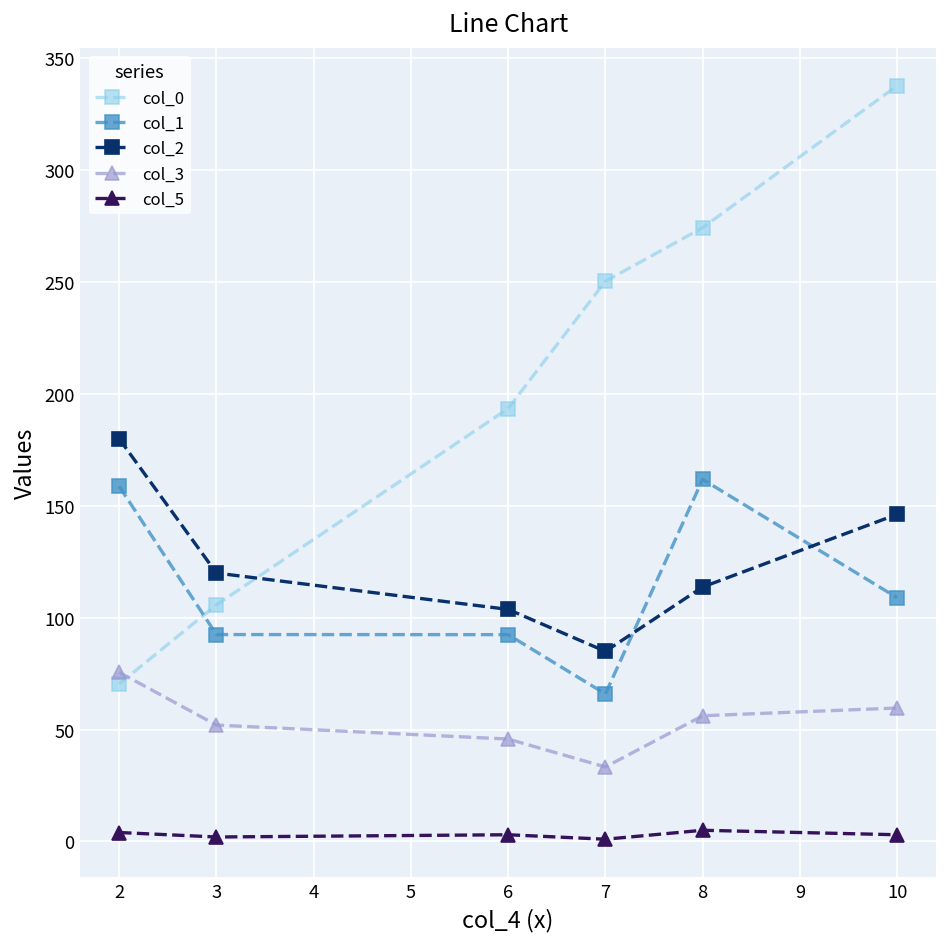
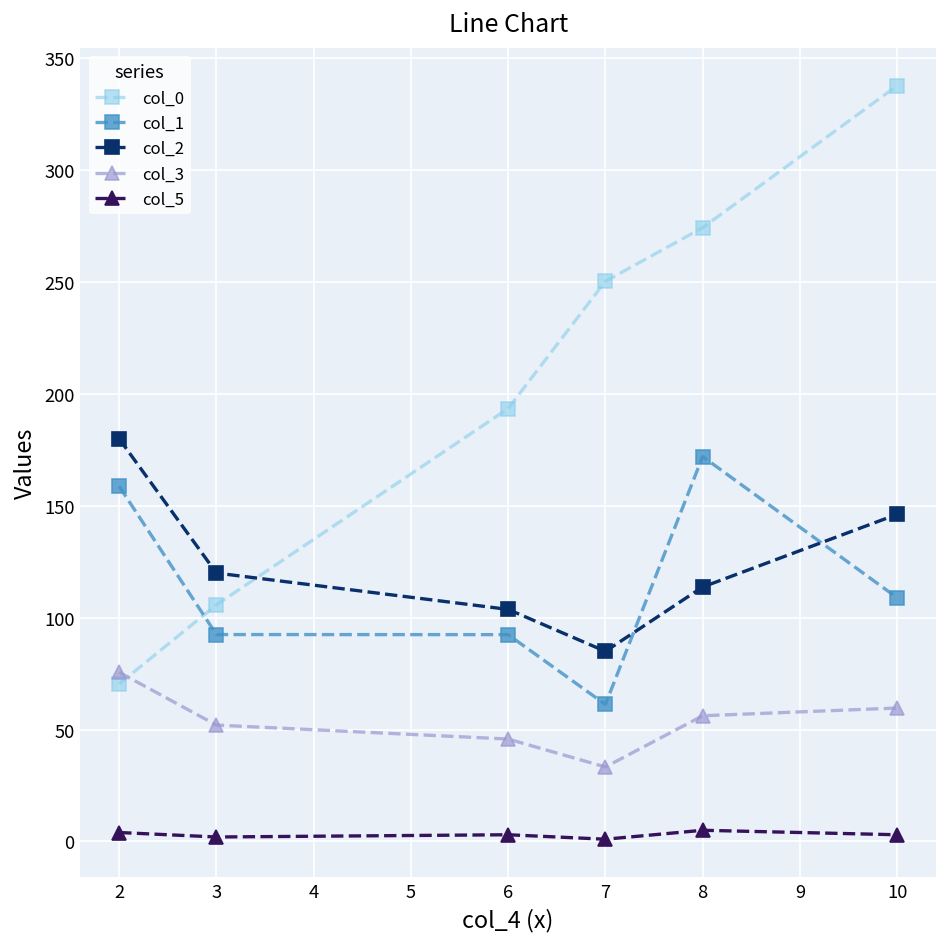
  {
    "col_1": {
      "2": 159,
      "3": 92,
      "6": 92,
-     "7": 66,
-     "8": 162,
+     "7": 61,
+     "8": 172,
      "10": 109
    }
  }
